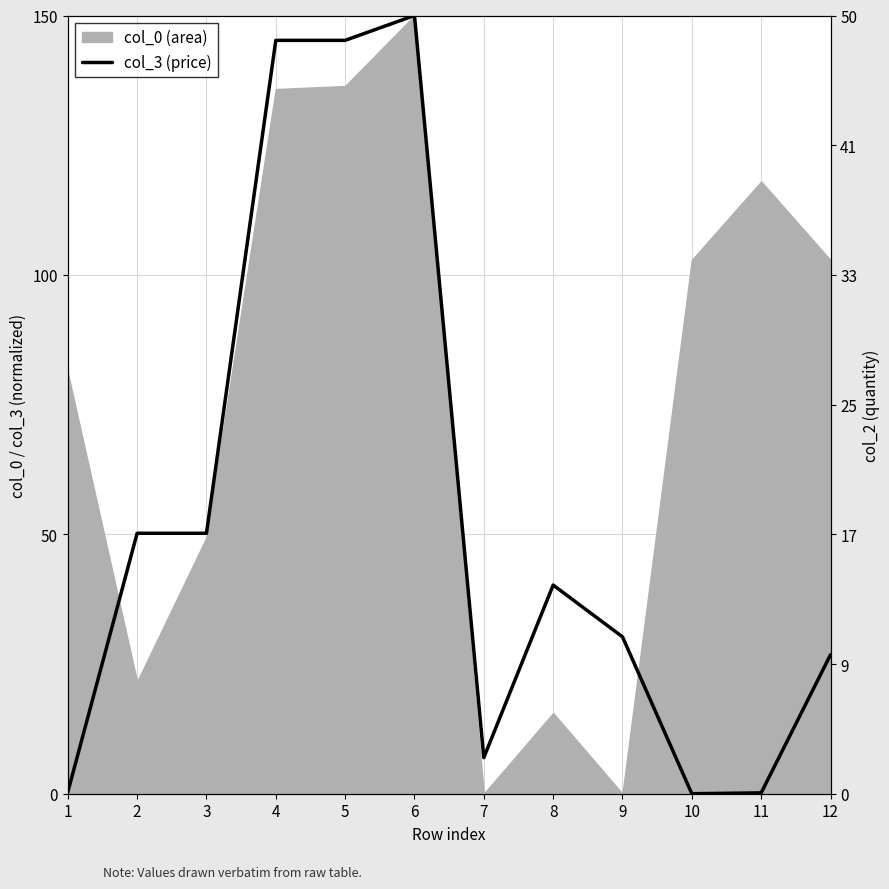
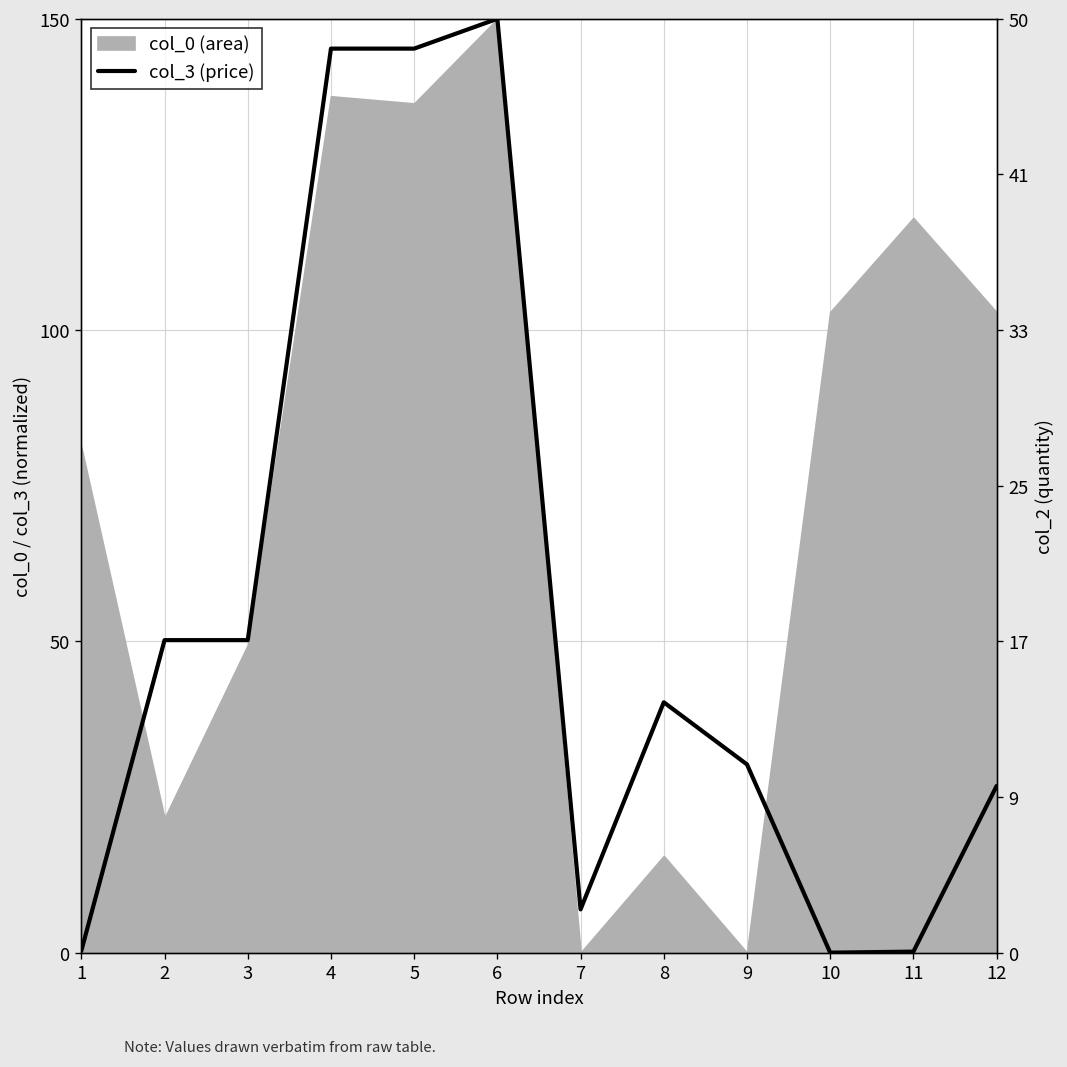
  {
    "col_0 (area)": {
      "1": 81,
      "2": 22,
      "3": 49,
-     "4": 136,
+     "4": 138,
      "5": 136,
      "8": 16,
      "9": 0,
      "10": 103,
      "11": 118,
      "12": 103
    }
  }
